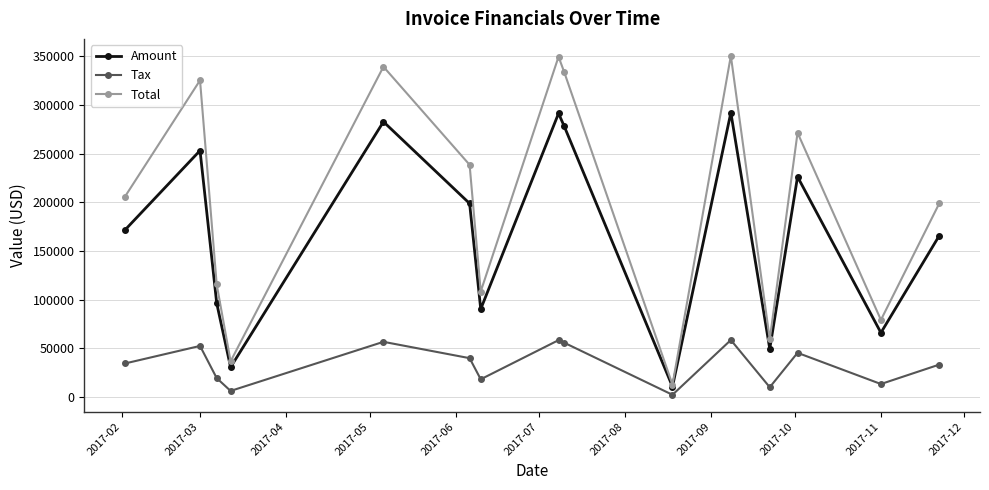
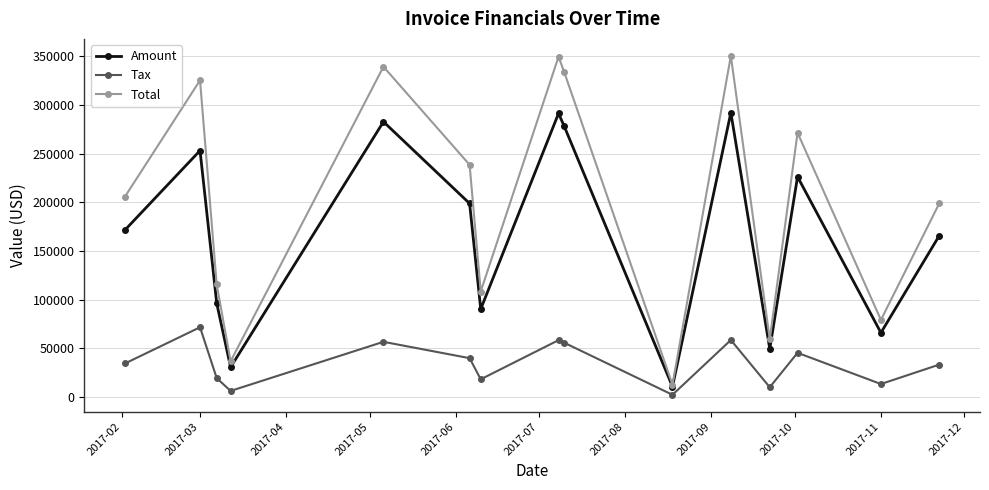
  {
    "Amount": {
      "2017-03": 250000,
      "2017-11": 70000
    },
    "Tax": {
-     "2017-03": 50000,
+     "2017-03": 70000,
      "2017-11": 10000
    },
    "Total": {
      "2017-03": 330000,
      "2017-11": 80000
    }
  }
